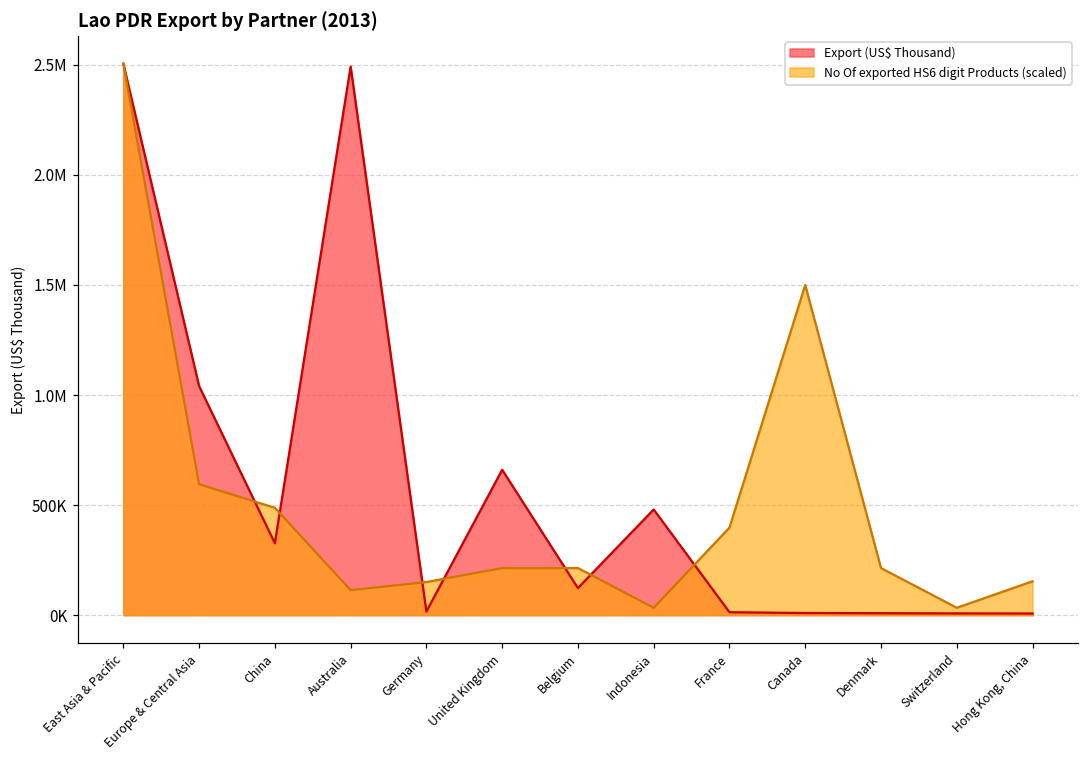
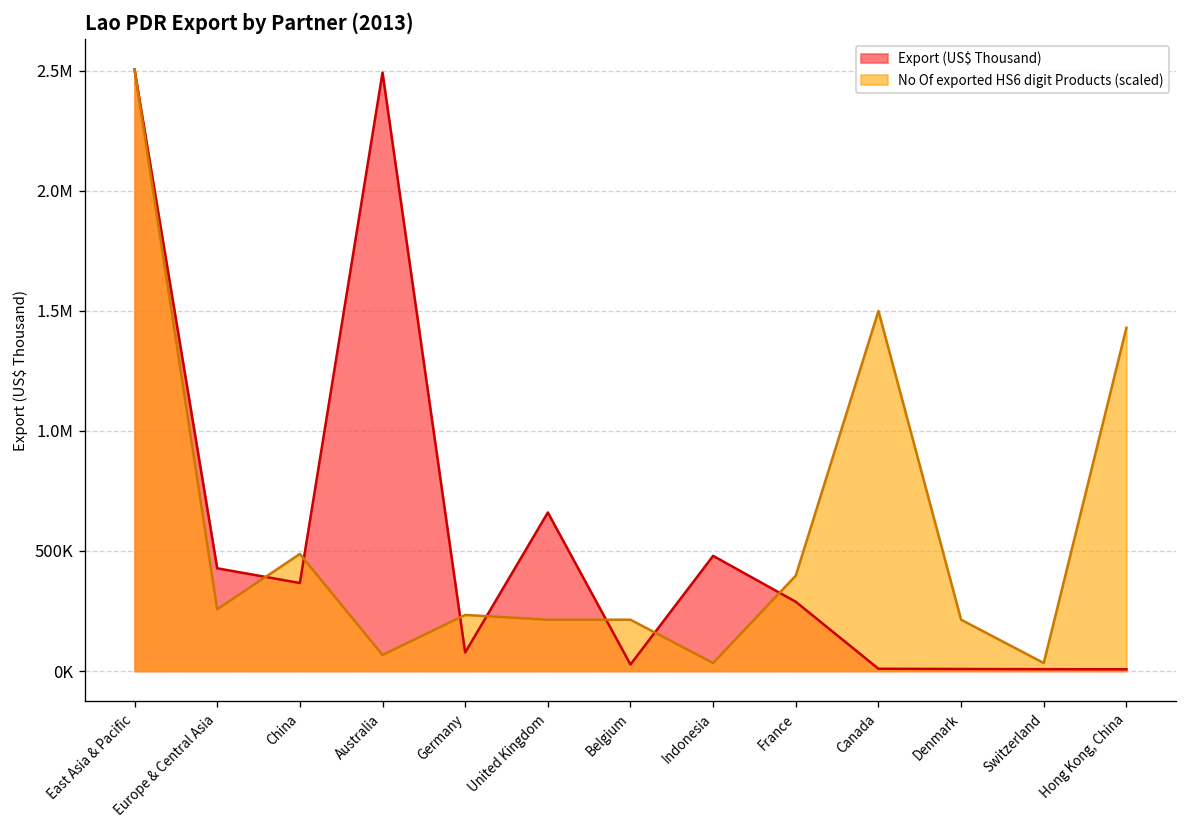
  {
    "Export (US$ Thousand)": {
-     "Europe & Central Asia": 1040000,
-     "China": 330000,
+     "Europe & Central Asia": 430000,
+     "China": 370000,
      "Australia": 2490000,
-     "Germany": 20000,
+     "Germany": 80000,
      "United Kingdom": 660000,
-     "Belgium": 120000,
+     "Belgium": 30000,
      "Indonesia": 480000,
-     "France": 10000,
+     "France": 290000,
      "Canada": 10000,
      "Denmark": 10000,
      "Switzerland": 10000,
      "Hong Kong, China": 10000
    },
    "No Of exported HS6 digit Products (scaled)": {
-     "Europe & Central Asia": 590000,
+     "Europe & Central Asia": 260000,
      "China": 490000,
-     "Australia": 110000,
-     "Germany": 150000,
+     "Australia": 70000,
+     "Germany": 230000,
      "United Kingdom": 210000,
      "Belgium": 210000,
      "Indonesia": 30000,
      "France": 400000,
      "Canada": 1500000,
      "Denmark": 210000,
      "Switzerland": 30000,
-     "Hong Kong, China": 150000
+     "Hong Kong, China": 1430000
    }
  }
